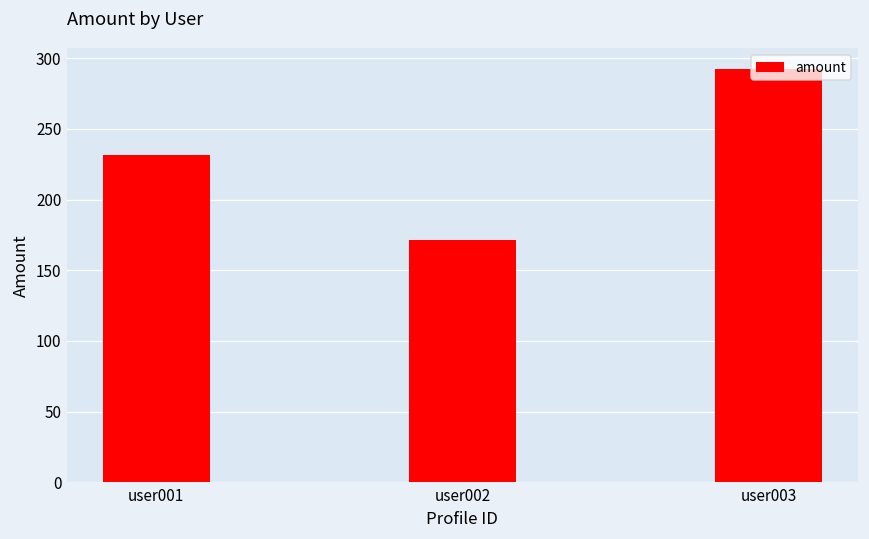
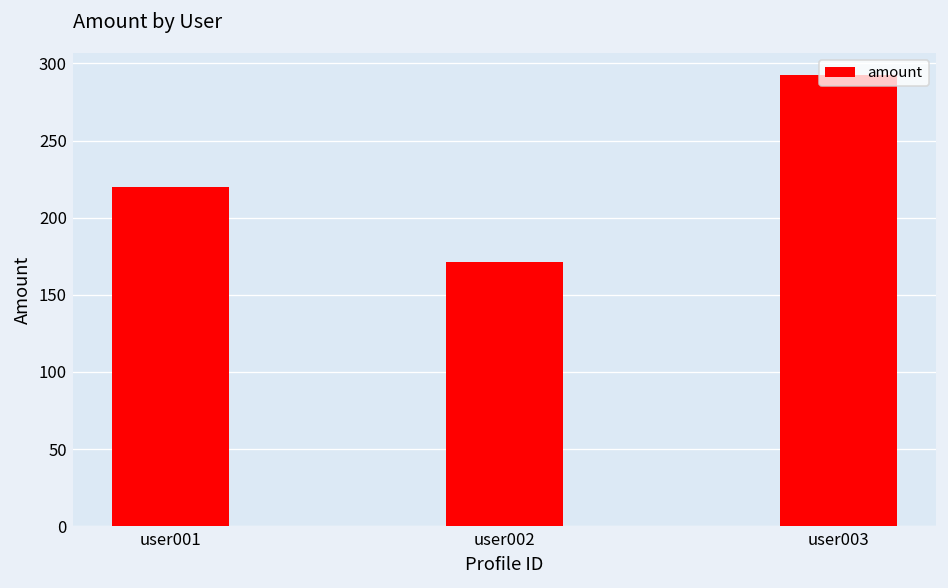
  {
-   "user001": 231,
+   "user001": 220,
    "user002": 171
  }
